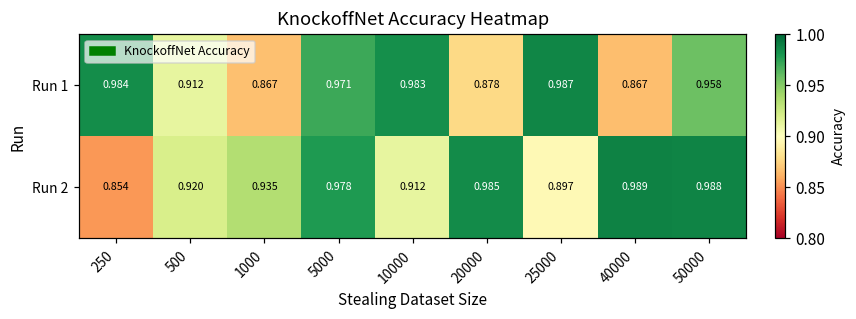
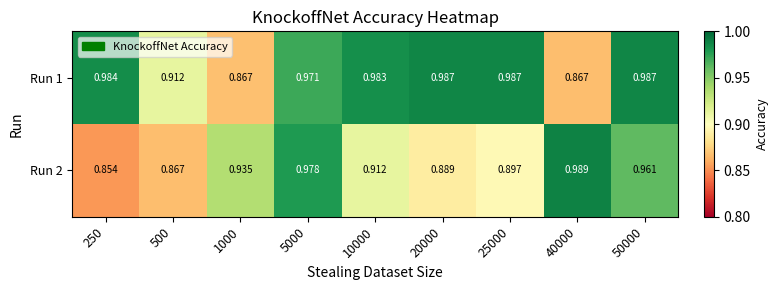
  {
    "Run 1": {
      "250": 0.984,
      "500": 0.912,
      "1000": 0.867,
      "5000": 0.971,
      "10000": 0.983,
-     "20000": 0.878,
+     "20000": 0.987,
      "25000": 0.987,
      "40000": 0.867,
-     "50000": 0.958
+     "50000": 0.987
    },
    "Run 2": {
      "250": 0.854,
-     "500": 0.920,
+     "500": 0.867,
      "1000": 0.935,
      "5000": 0.978,
      "10000": 0.912,
-     "20000": 0.985,
+     "20000": 0.889,
      "25000": 0.897,
      "40000": 0.989,
-     "50000": 0.988
+     "50000": 0.961
    }
  }
